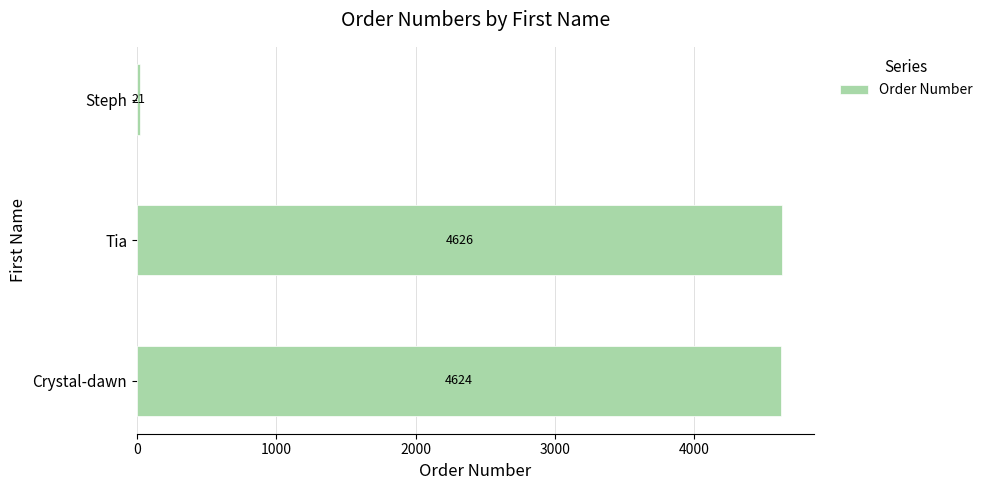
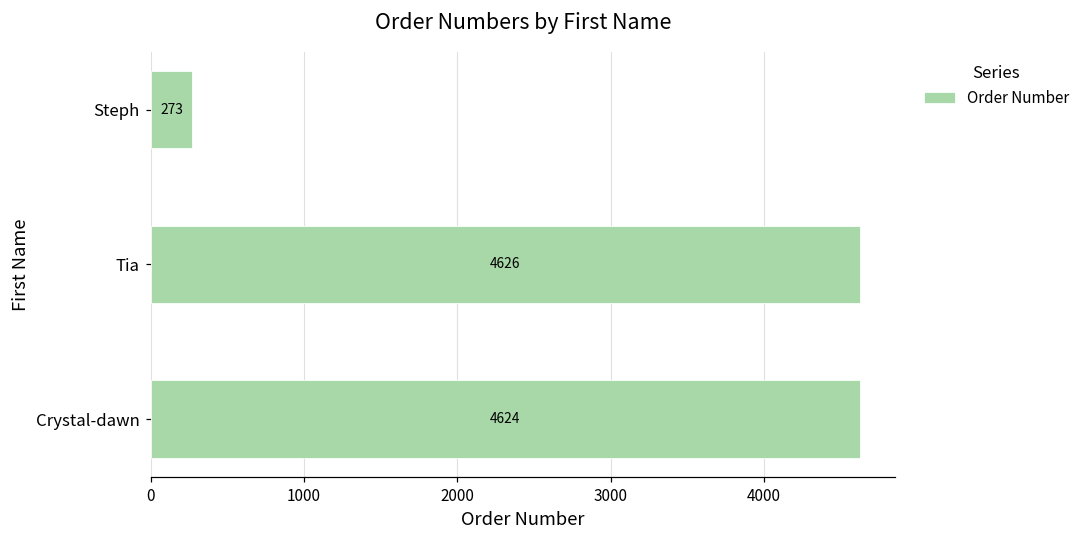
  {
-   "Steph": 21,
+   "Steph": 273,
    "Tia": 4626,
    "Crystal-dawn": 4624
  }
